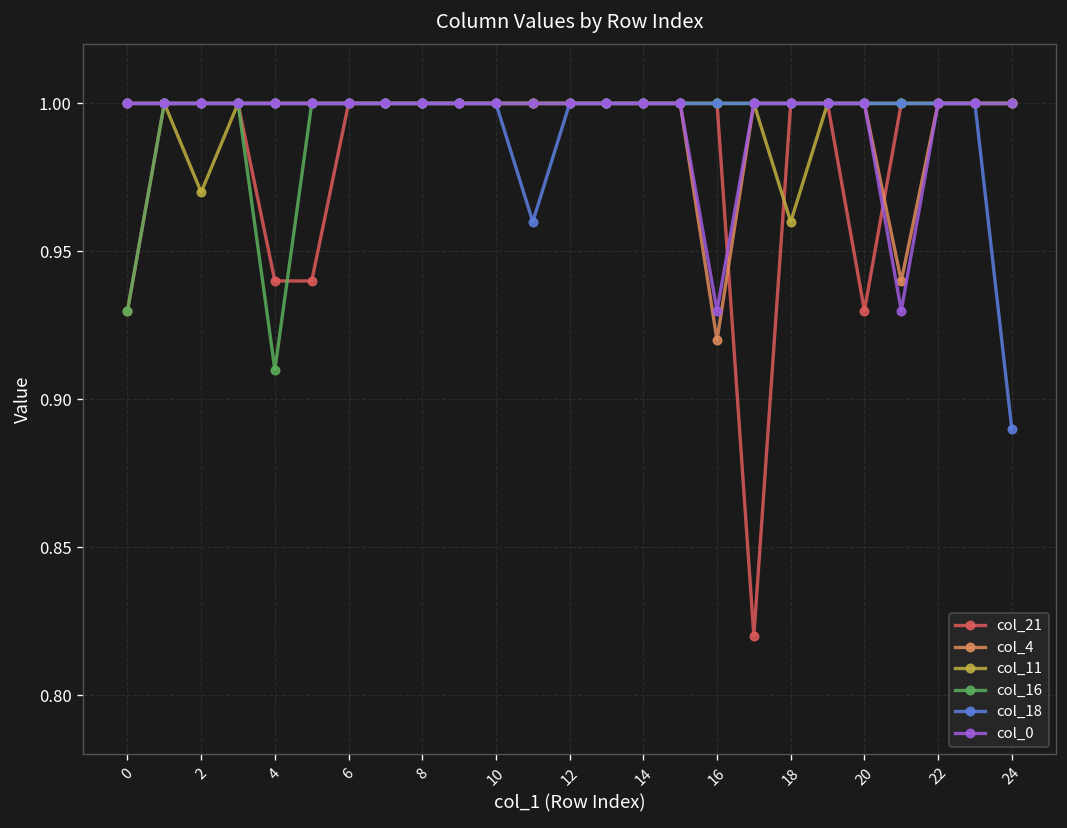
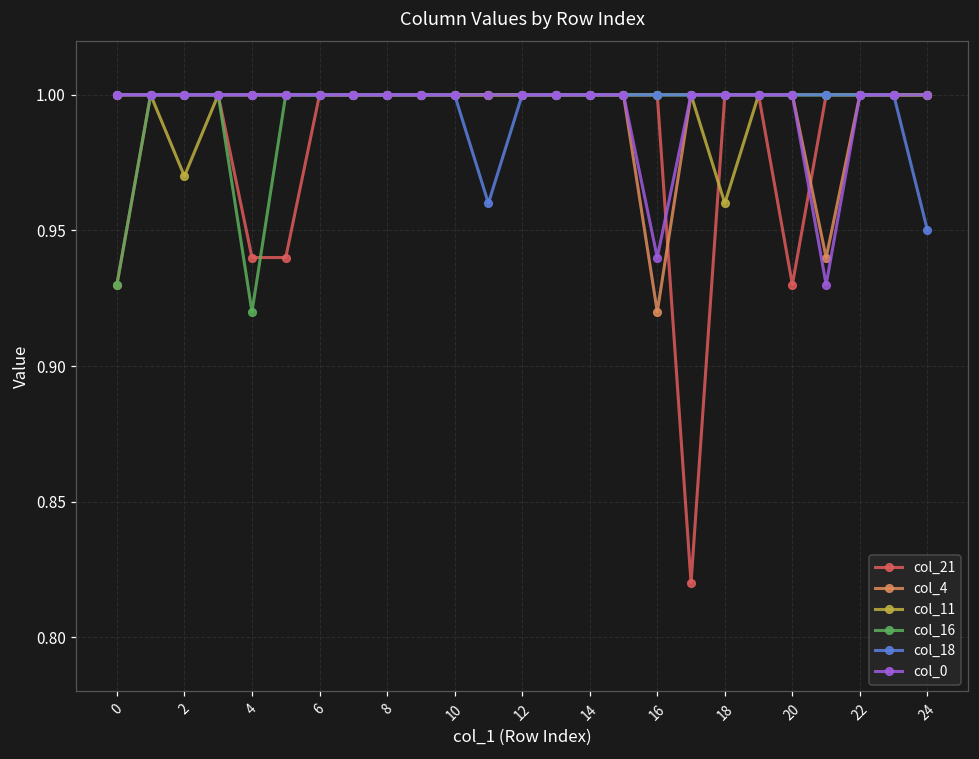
  {
    "col_16": {
-     "4": 0.91
+     "4": 0.92
    },
    "col_18": {
-     "24": 0.89
+     "24": 0.95
    },
    "col_0": {
-     "16": 0.93
+     "16": 0.94
    }
  }
